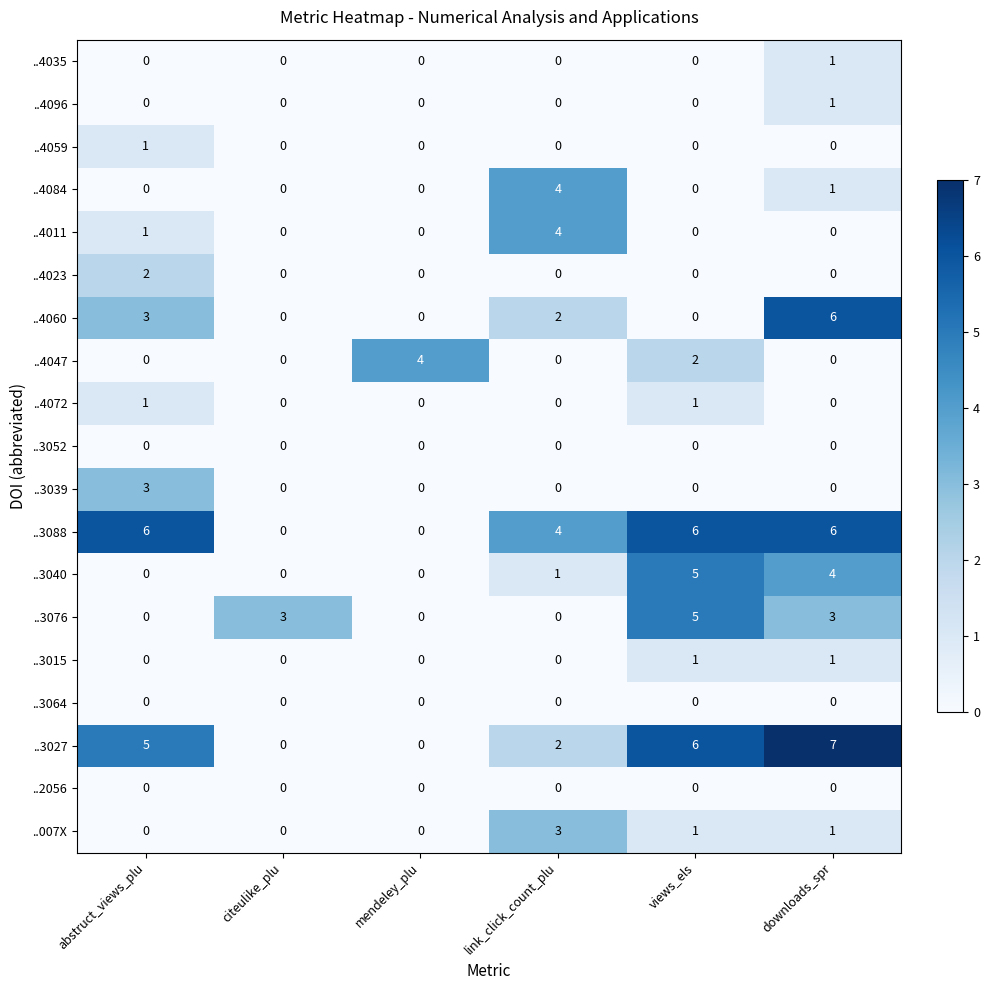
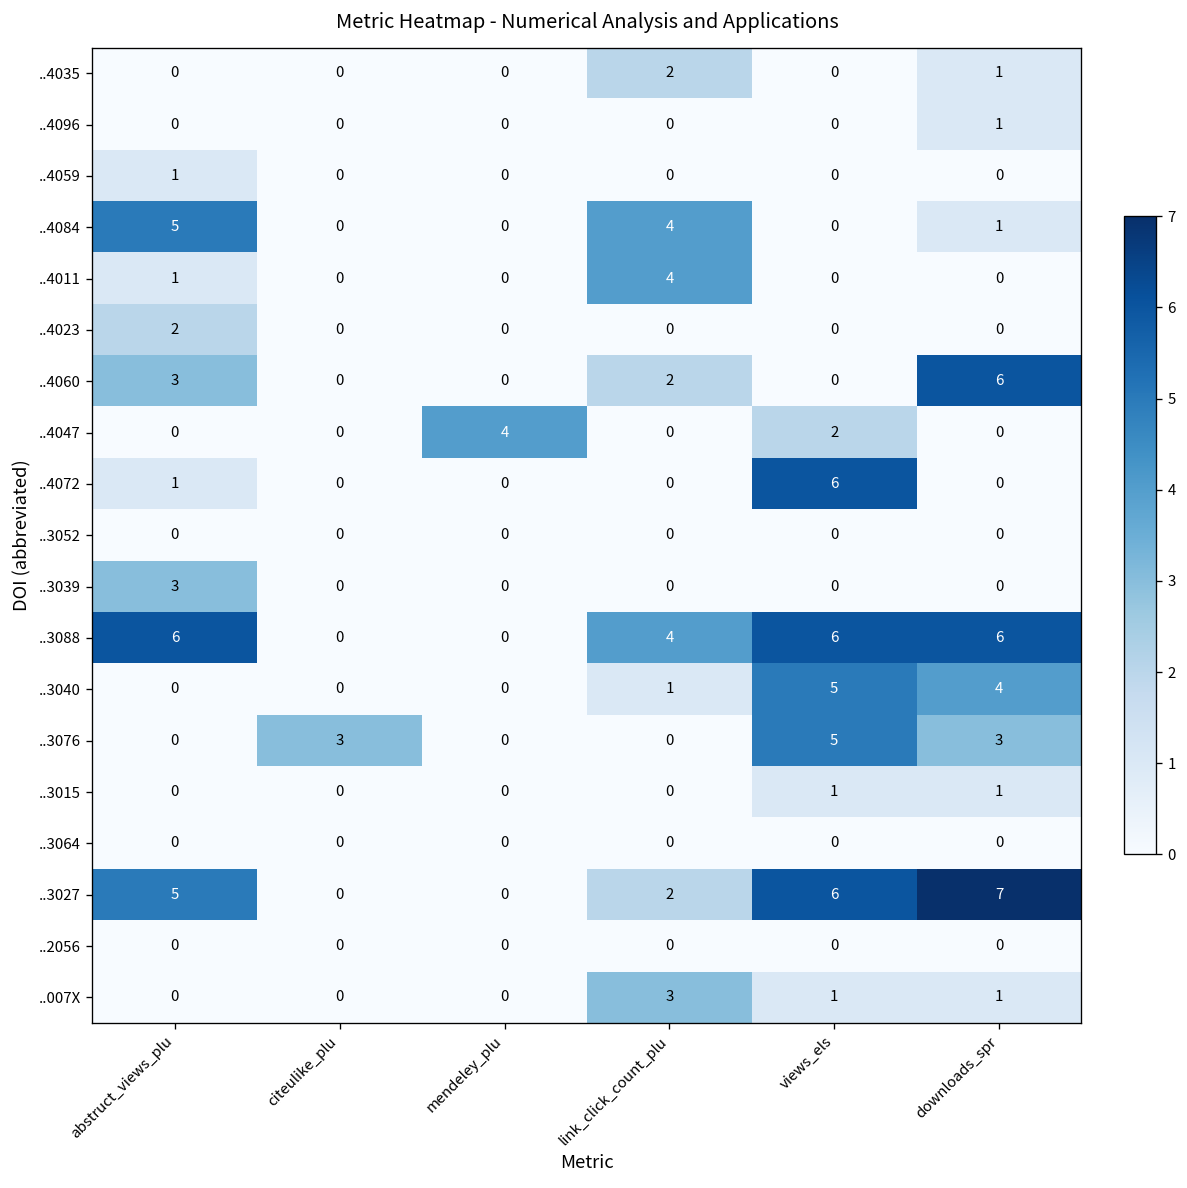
  {
    "..4035": {
      "abstruct_views_plu": 0,
      "citeulike_plu": 0,
      "mendeley_plu": 0,
-     "link_click_count_plu": 0,
+     "link_click_count_plu": 2,
      "views_els": 0,
      "downloads_spr": 1
    },
    "..4096": {
      "abstruct_views_plu": 0,
      "citeulike_plu": 0,
      "mendeley_plu": 0,
      "link_click_count_plu": 0,
      "views_els": 0,
      "downloads_spr": 1
    },
    "..4059": {
      "abstruct_views_plu": 1,
      "citeulike_plu": 0,
      "mendeley_plu": 0,
      "link_click_count_plu": 0,
      "views_els": 0,
      "downloads_spr": 0
    },
    "..4084": {
-     "abstruct_views_plu": 0,
+     "abstruct_views_plu": 5,
      "citeulike_plu": 0,
      "mendeley_plu": 0,
      "link_click_count_plu": 4,
      "views_els": 0,
      "downloads_spr": 1
    },
    "..4011": {
      "abstruct_views_plu": 1,
      "citeulike_plu": 0,
      "mendeley_plu": 0,
      "link_click_count_plu": 4,
      "views_els": 0,
      "downloads_spr": 0
    },
    "..4023": {
      "abstruct_views_plu": 2,
      "citeulike_plu": 0,
      "mendeley_plu": 0,
      "link_click_count_plu": 0,
      "views_els": 0,
      "downloads_spr": 0
    },
    "..4060": {
      "abstruct_views_plu": 3,
      "citeulike_plu": 0,
      "mendeley_plu": 0,
      "link_click_count_plu": 2,
      "views_els": 0,
      "downloads_spr": 6
    },
    "..4047": {
      "abstruct_views_plu": 0,
      "citeulike_plu": 0,
      "mendeley_plu": 4,
      "link_click_count_plu": 0,
      "views_els": 2,
      "downloads_spr": 0
    },
    "..4072": {
      "abstruct_views_plu": 1,
      "citeulike_plu": 0,
      "mendeley_plu": 0,
      "link_click_count_plu": 0,
-     "views_els": 1,
+     "views_els": 6,
      "downloads_spr": 0
    },
    "..3052": {
      "abstruct_views_plu": 0,
      "citeulike_plu": 0,
      "mendeley_plu": 0,
      "link_click_count_plu": 0,
      "views_els": 0,
      "downloads_spr": 0
    },
    "..3039": {
      "abstruct_views_plu": 3,
      "citeulike_plu": 0,
      "mendeley_plu": 0,
      "link_click_count_plu": 0,
      "views_els": 0,
      "downloads_spr": 0
    },
    "..3088": {
      "abstruct_views_plu": 6,
      "citeulike_plu": 0,
      "mendeley_plu": 0,
      "link_click_count_plu": 4,
      "views_els": 6,
      "downloads_spr": 6
    },
    "..3040": {
      "abstruct_views_plu": 0,
      "citeulike_plu": 0,
      "mendeley_plu": 0,
      "link_click_count_plu": 1,
      "views_els": 5,
      "downloads_spr": 4
    },
    "..3076": {
      "abstruct_views_plu": 0,
      "citeulike_plu": 3,
      "mendeley_plu": 0,
      "link_click_count_plu": 0,
      "views_els": 5,
      "downloads_spr": 3
    },
    "..3015": {
      "abstruct_views_plu": 0,
      "citeulike_plu": 0,
      "mendeley_plu": 0,
      "link_click_count_plu": 0,
      "views_els": 1,
      "downloads_spr": 1
    },
    "..3064": {
      "abstruct_views_plu": 0,
      "citeulike_plu": 0,
      "mendeley_plu": 0,
      "link_click_count_plu": 0,
      "views_els": 0,
      "downloads_spr": 0
    },
    "..3027": {
      "abstruct_views_plu": 5,
      "citeulike_plu": 0,
      "mendeley_plu": 0,
      "link_click_count_plu": 2,
      "views_els": 6,
      "downloads_spr": 7
    },
    "..2056": {
      "abstruct_views_plu": 0,
      "citeulike_plu": 0,
      "mendeley_plu": 0,
      "link_click_count_plu": 0,
      "views_els": 0,
      "downloads_spr": 0
    },
    "..007X": {
      "abstruct_views_plu": 0,
      "citeulike_plu": 0,
      "mendeley_plu": 0,
      "link_click_count_plu": 3,
      "views_els": 1,
      "downloads_spr": 1
    }
  }
